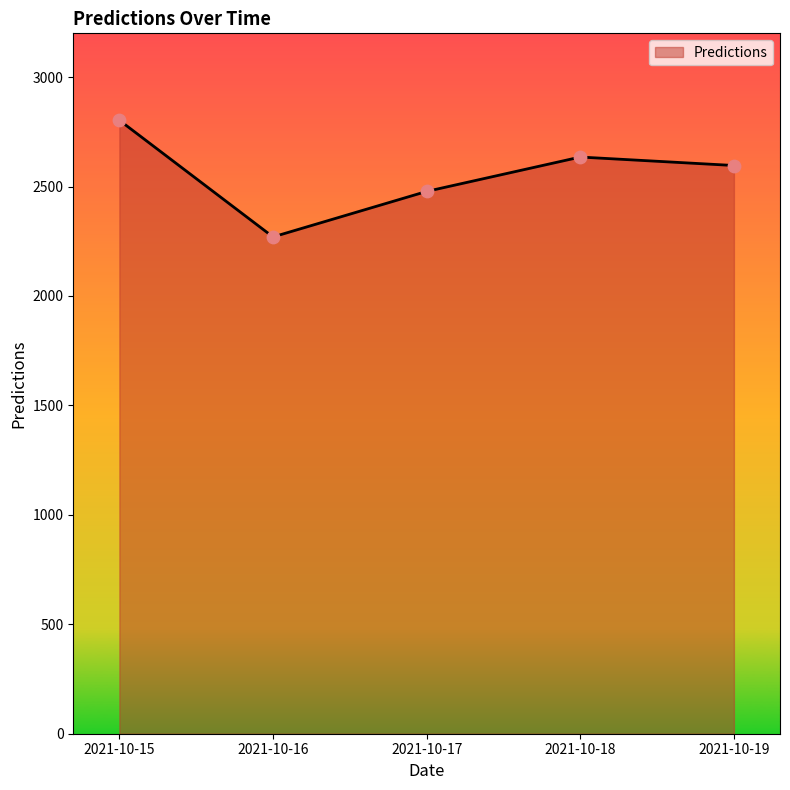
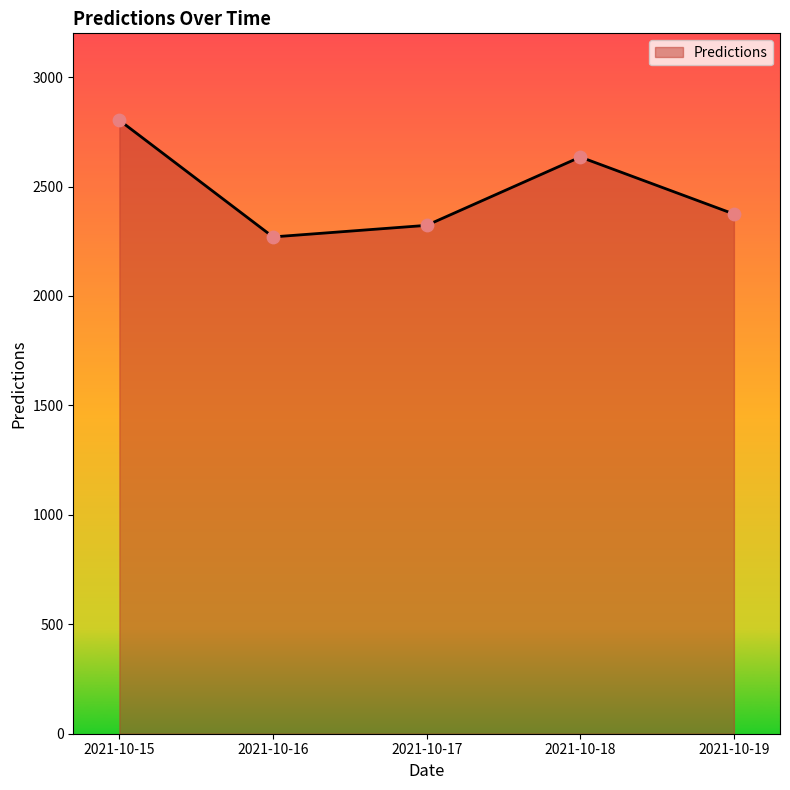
  {
    "2021-10-15": 2800,
    "2021-10-16": 2270,
-   "2021-10-17": 2480,
+   "2021-10-17": 2320,
    "2021-10-18": 2630,
-   "2021-10-19": 2600
+   "2021-10-19": 2370
  }
